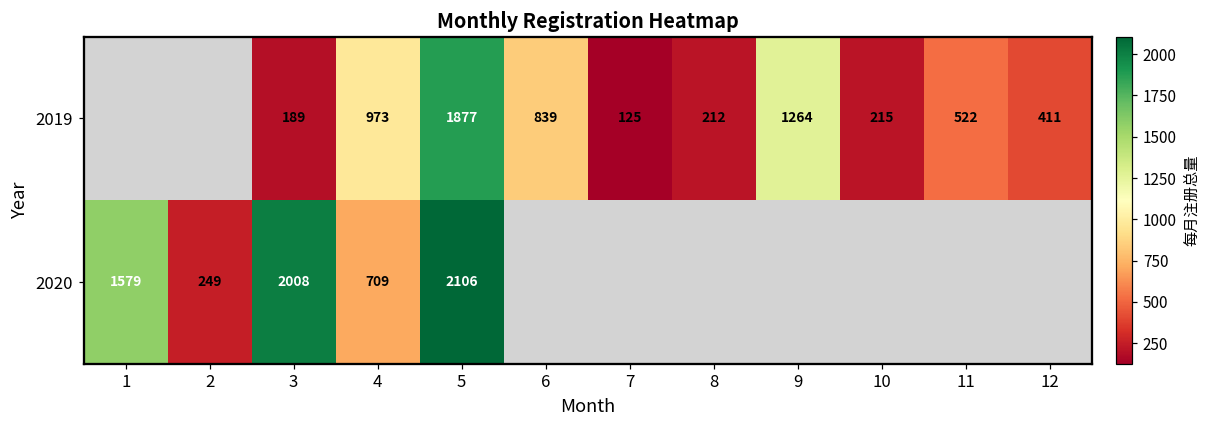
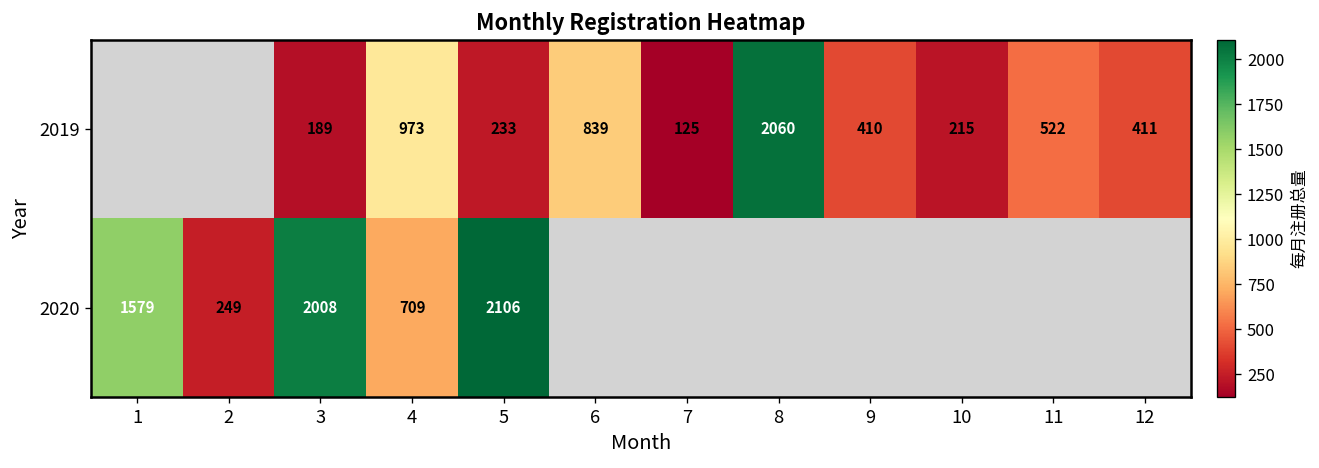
  {
    "2019": {
      "3": 189,
      "4": 973,
-     "5": 1877,
+     "5": 233,
      "6": 839,
      "7": 125,
-     "8": 212,
-     "9": 1264,
+     "8": 2060,
+     "9": 410,
      "10": 215,
      "11": 522,
      "12": 411
    },
    "2020": {
      "1": 1579,
      "2": 249,
      "3": 2008,
      "4": 709,
      "5": 2106
    }
  }
